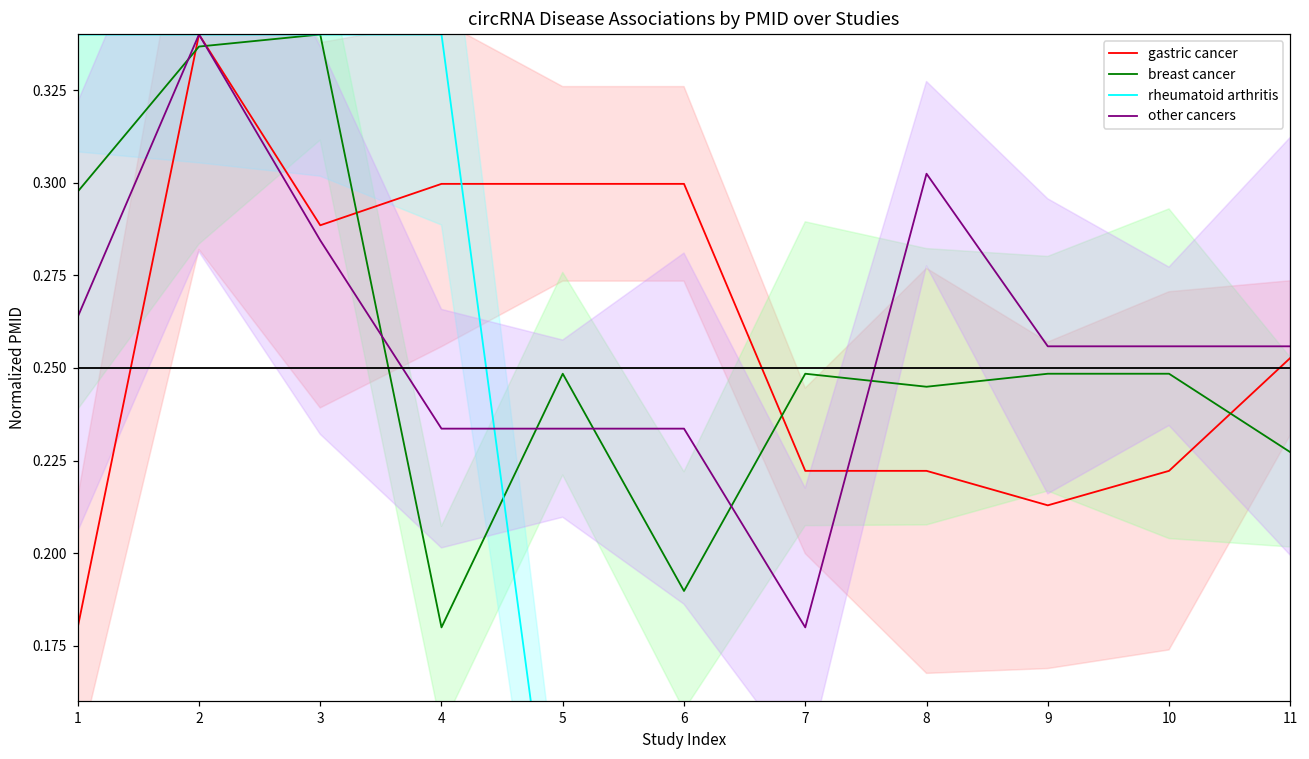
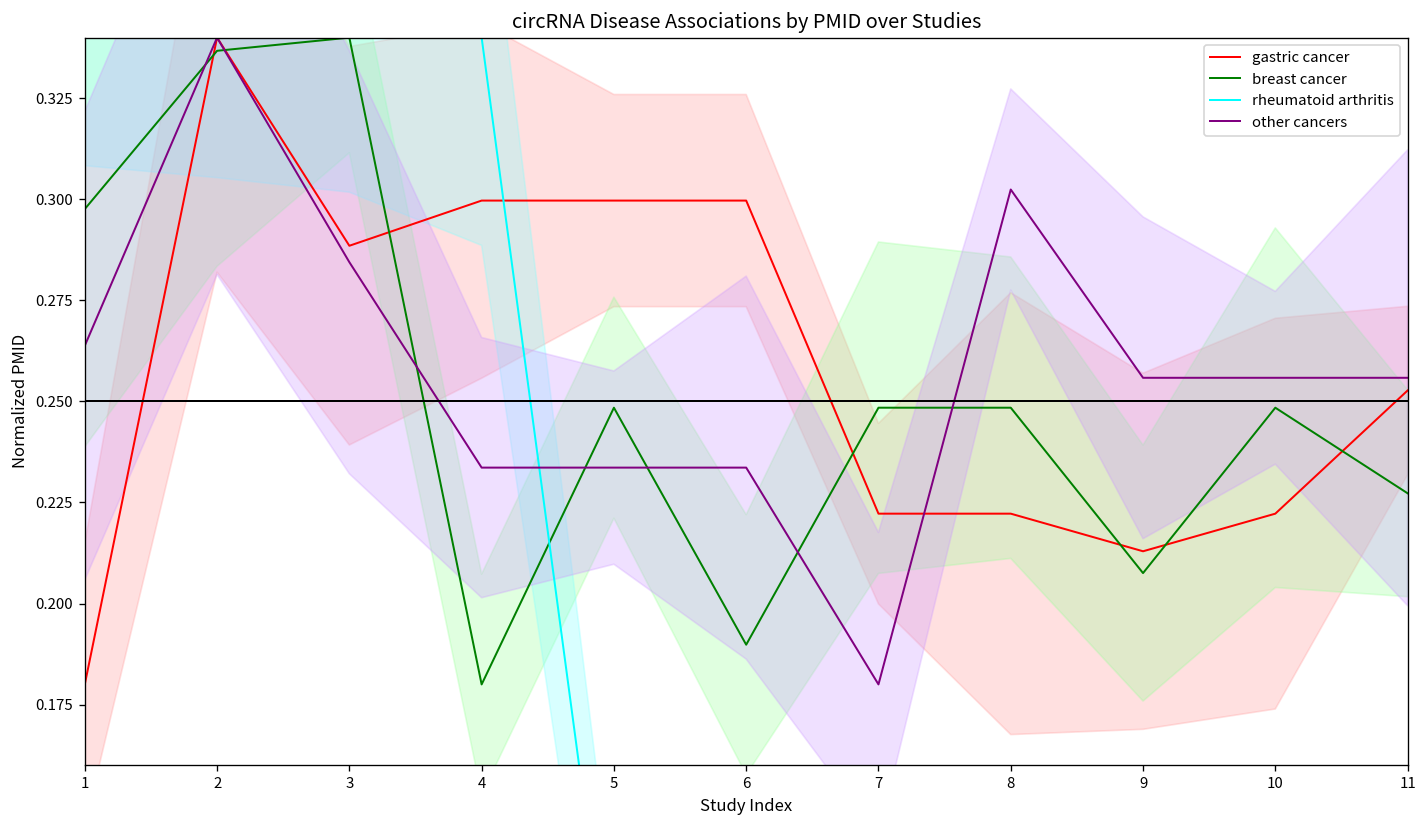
  {
    "gastric cancer": {
      "1": 0.180,
      "3": 0.289,
      "4": 0.300,
      "5": 0.300,
      "6": 0.300,
      "7": 0.222,
      "8": 0.222,
      "9": 0.213,
      "10": 0.222
    },
    "breast cancer": {
      "1": 0.298,
      "2": 0.337,
      "4": 0.180,
      "5": 0.248,
      "6": 0.190,
      "7": 0.248,
-     "8": 0.245,
-     "9": 0.248,
+     "8": 0.248,
+     "9": 0.208,
      "10": 0.248,
      "11": 0.227
    },
    "rheumatoid arthritis": {
      "1": 0.340,
      "4": 0.340
    },
    "other cancers": {
      "1": 0.264,
      "3": 0.284,
      "4": 0.234,
      "5": 0.234,
      "6": 0.234,
      "7": 0.180,
      "8": 0.302,
      "9": 0.256,
      "10": 0.256,
      "11": 0.256
    }
  }
